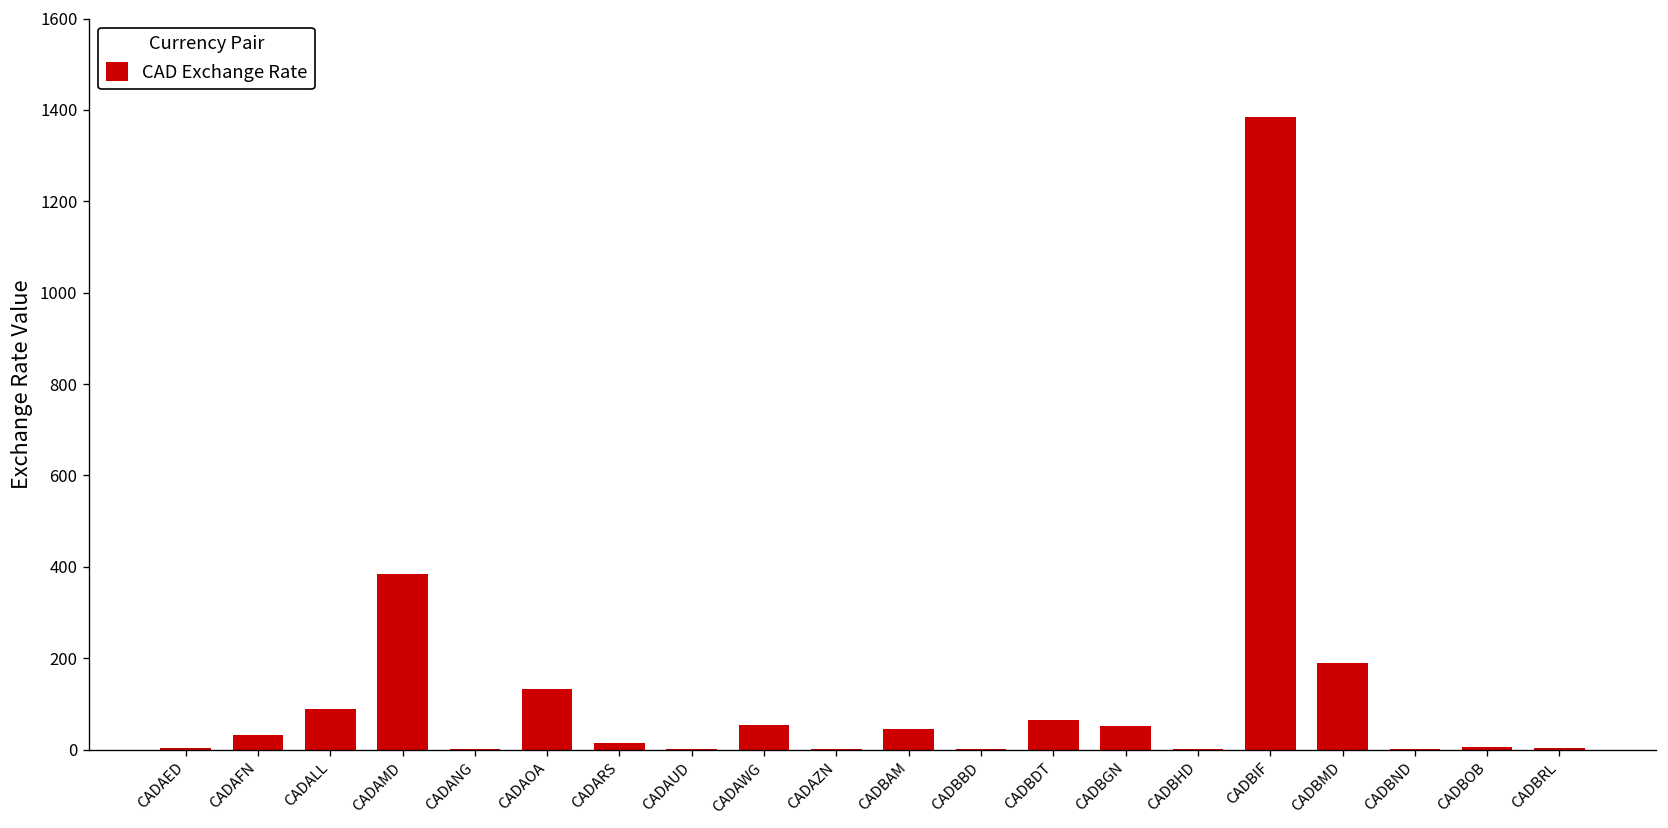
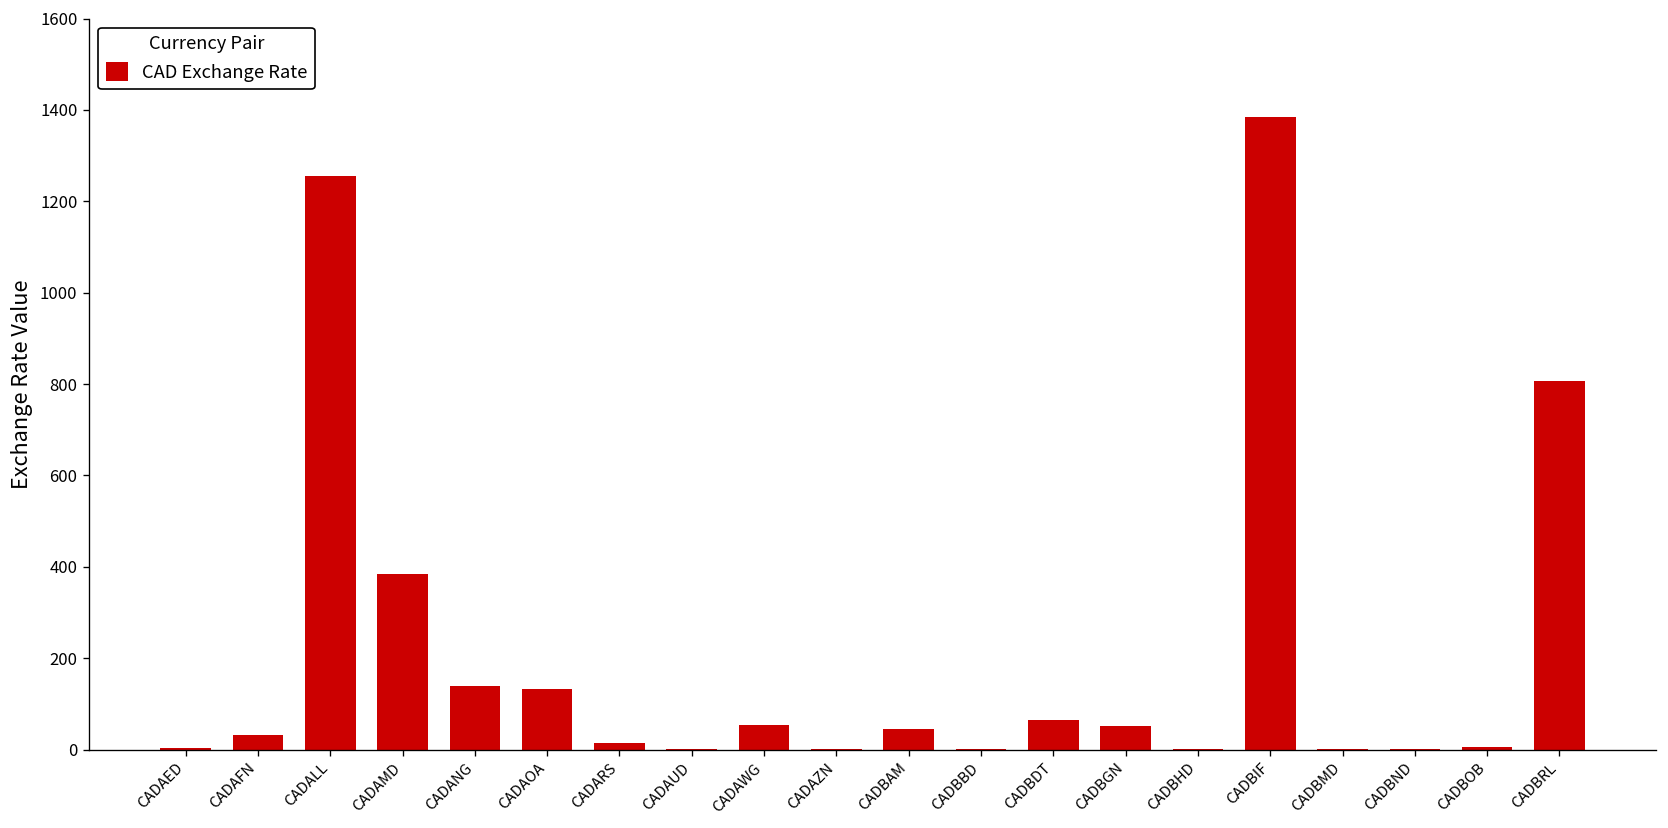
  {
    "CADAFN": 30,
-   "CADALL": 90,
+   "CADALL": 1260,
    "CADAMD": 380,
-   "CADANG": 0,
+   "CADANG": 140,
    "CADAOA": 130,
    "CADARS": 10,
    "CADAWG": 50,
    "CADBAM": 50,
    "CADBDT": 60,
    "CADBGN": 50,
    "CADBIF": 1390,
-   "CADBMD": 190,
-   "CADBRL": 0
+   "CADBMD": 0,
+   "CADBRL": 810
  }
